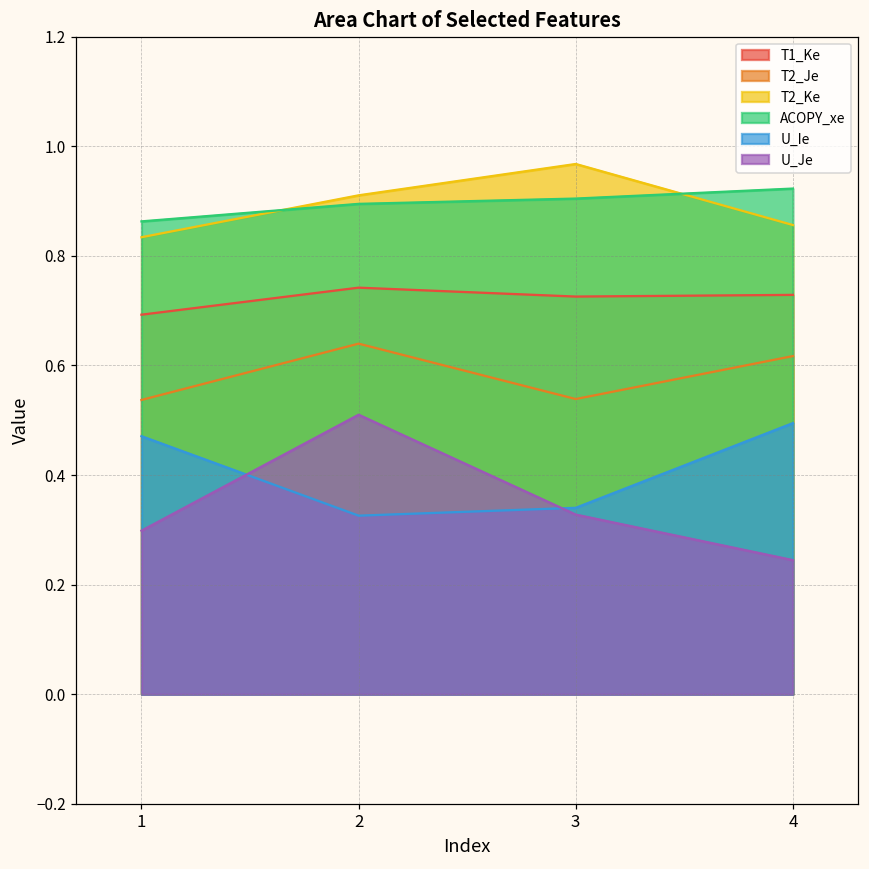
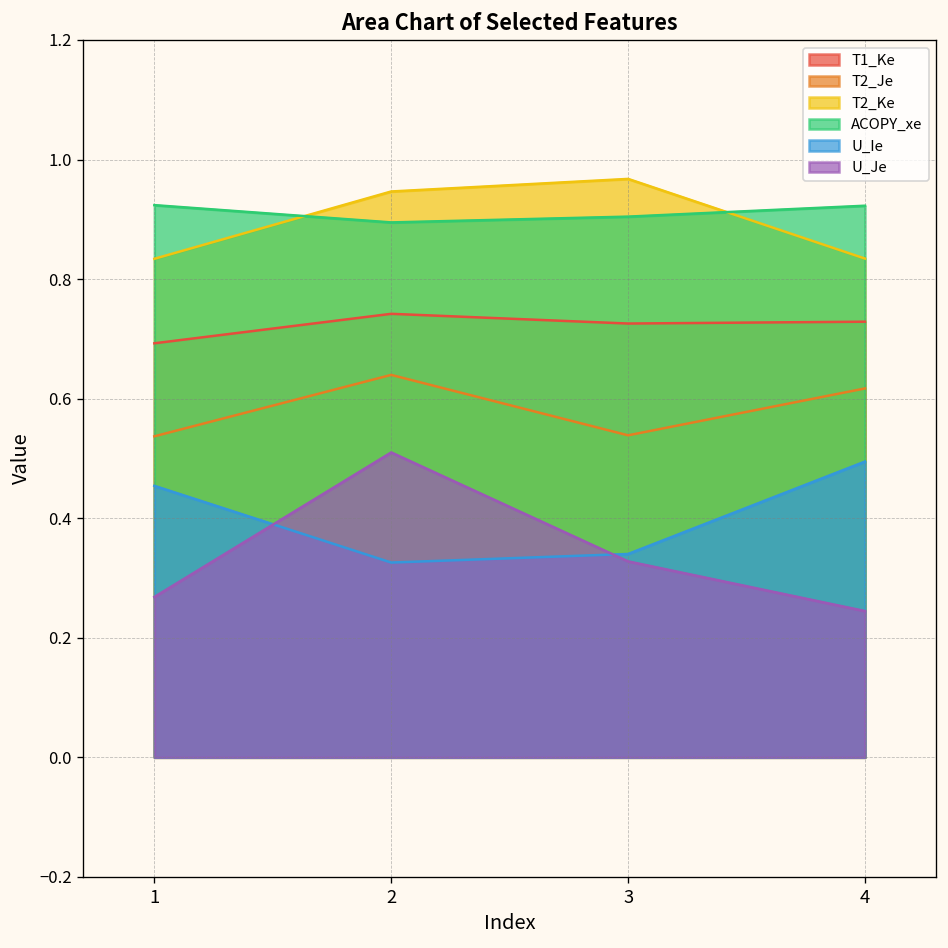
  {
    "T2_Ke": {
      "1": 0.83,
-     "2": 0.91,
+     "2": 0.95,
      "3": 0.97,
-     "4": 0.86
+     "4": 0.83
    },
    "ACOPY_xe": {
-     "1": 0.86,
+     "1": 0.92,
      "2": 0.89,
      "3": 0.90,
      "4": 0.92
    },
    "U_Ie": {
-     "1": 0.47,
+     "1": 0.45,
      "2": 0.33,
      "3": 0.34,
      "4": 0.49
    },
    "U_Je": {
-     "1": 0.30,
+     "1": 0.27,
      "2": 0.51,
      "3": 0.33,
      "4": 0.24
    }
  }
